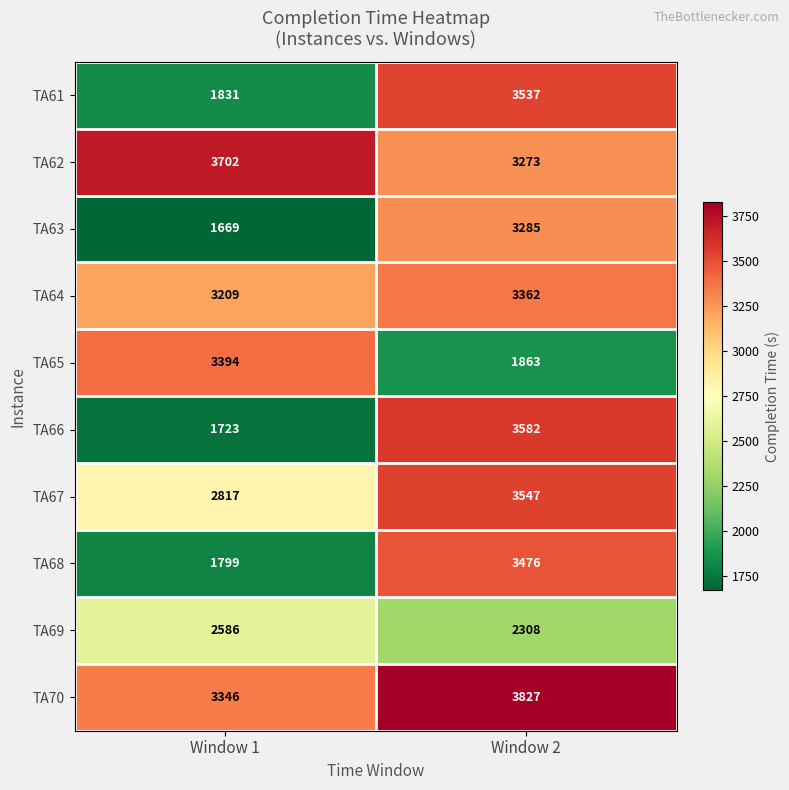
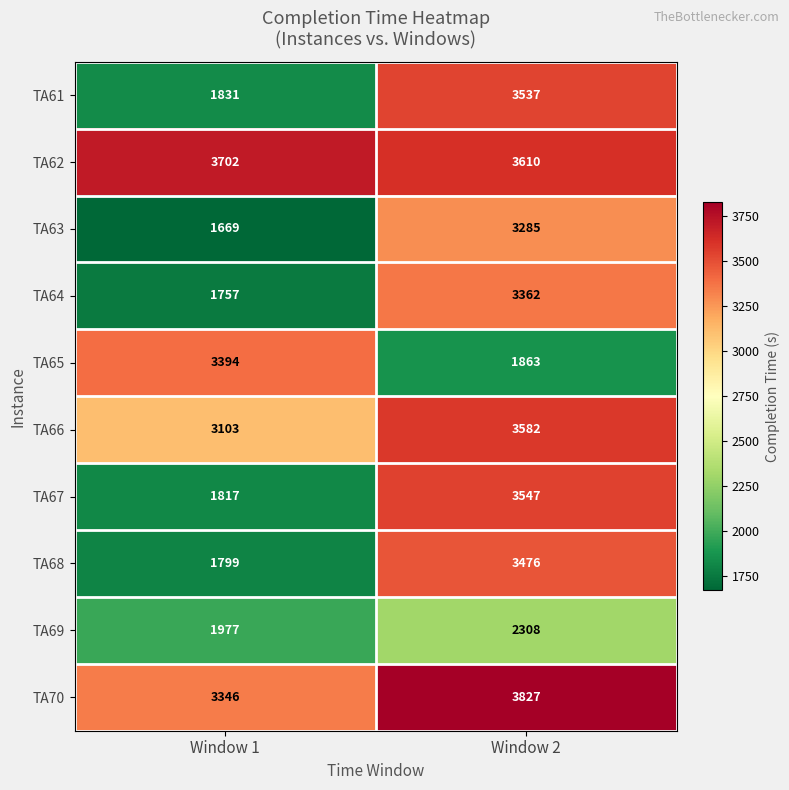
  {
    "TA61": {
      "Window 1": 1831,
      "Window 2": 3537
    },
    "TA62": {
      "Window 1": 3702,
-     "Window 2": 3273
+     "Window 2": 3610
    },
    "TA63": {
      "Window 1": 1669,
      "Window 2": 3285
    },
    "TA64": {
-     "Window 1": 3209,
+     "Window 1": 1757,
      "Window 2": 3362
    },
    "TA65": {
      "Window 1": 3394,
      "Window 2": 1863
    },
    "TA66": {
-     "Window 1": 1723,
+     "Window 1": 3103,
      "Window 2": 3582
    },
    "TA67": {
-     "Window 1": 2817,
+     "Window 1": 1817,
      "Window 2": 3547
    },
    "TA68": {
      "Window 1": 1799,
      "Window 2": 3476
    },
    "TA69": {
-     "Window 1": 2586,
+     "Window 1": 1977,
      "Window 2": 2308
    },
    "TA70": {
      "Window 1": 3346,
      "Window 2": 3827
    }
  }
